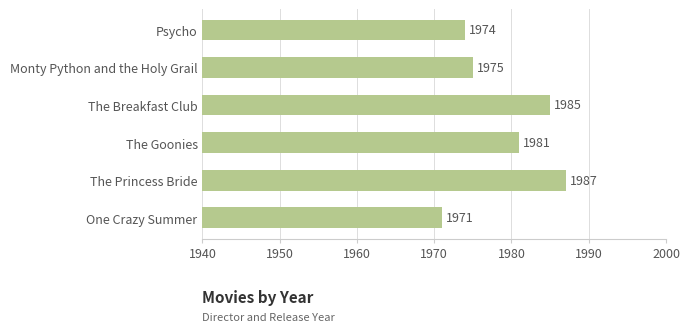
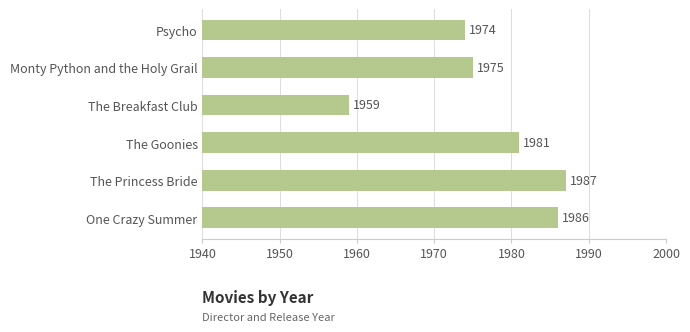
  {
    "Psycho": 1974,
    "Monty Python and the Holy Grail": 1975,
-   "The Breakfast Club": 1985,
+   "The Breakfast Club": 1959,
    "The Goonies": 1981,
    "The Princess Bride": 1987,
-   "One Crazy Summer": 1971
+   "One Crazy Summer": 1986
  }
